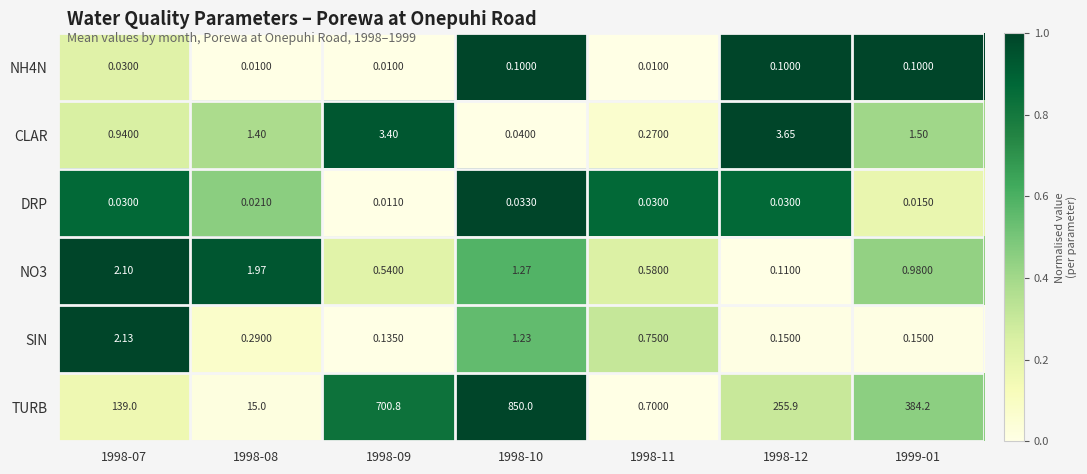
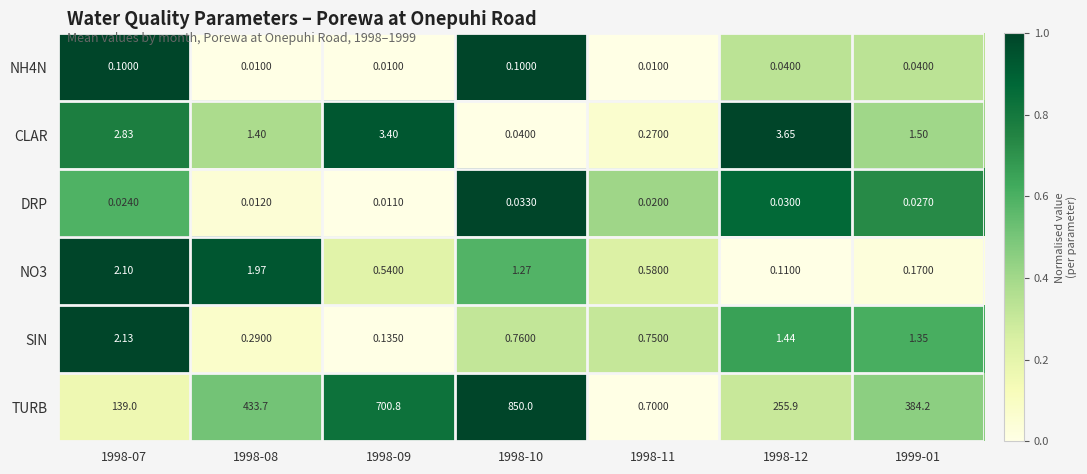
  {
    "NH4N": {
-     "1998-07": 0.0300,
+     "1998-07": 0.1000,
      "1998-08": 0.0100,
      "1998-09": 0.0100,
      "1998-10": 0.1000,
      "1998-11": 0.0100,
-     "1998-12": 0.1000,
-     "1999-01": 0.1000
+     "1998-12": 0.0400,
+     "1999-01": 0.0400
    },
    "CLAR": {
-     "1998-07": 0.9400,
+     "1998-07": 2.83,
      "1998-08": 1.40,
      "1998-09": 3.40,
      "1998-10": 0.0400,
      "1998-11": 0.2700,
      "1998-12": 3.65,
      "1999-01": 1.50
    },
    "DRP": {
-     "1998-07": 0.0300,
-     "1998-08": 0.0210,
+     "1998-07": 0.0240,
+     "1998-08": 0.0120,
      "1998-09": 0.0110,
      "1998-10": 0.0330,
-     "1998-11": 0.0300,
+     "1998-11": 0.0200,
      "1998-12": 0.0300,
-     "1999-01": 0.0150
+     "1999-01": 0.0270
    },
    "NO3": {
      "1998-07": 2.10,
      "1998-08": 1.97,
      "1998-09": 0.5400,
      "1998-10": 1.27,
      "1998-11": 0.5800,
      "1998-12": 0.1100,
-     "1999-01": 0.9800
+     "1999-01": 0.1700
    },
    "SIN": {
      "1998-07": 2.13,
      "1998-08": 0.2900,
      "1998-09": 0.1350,
-     "1998-10": 1.23,
+     "1998-10": 0.7600,
      "1998-11": 0.7500,
-     "1998-12": 0.1500,
-     "1999-01": 0.1500
+     "1998-12": 1.44,
+     "1999-01": 1.35
    },
    "TURB": {
      "1998-07": 139.0,
-     "1998-08": 15.0,
+     "1998-08": 433.7,
      "1998-09": 700.8,
      "1998-10": 850.0,
      "1998-11": 0.7000,
      "1998-12": 255.9,
      "1999-01": 384.2
    }
  }
